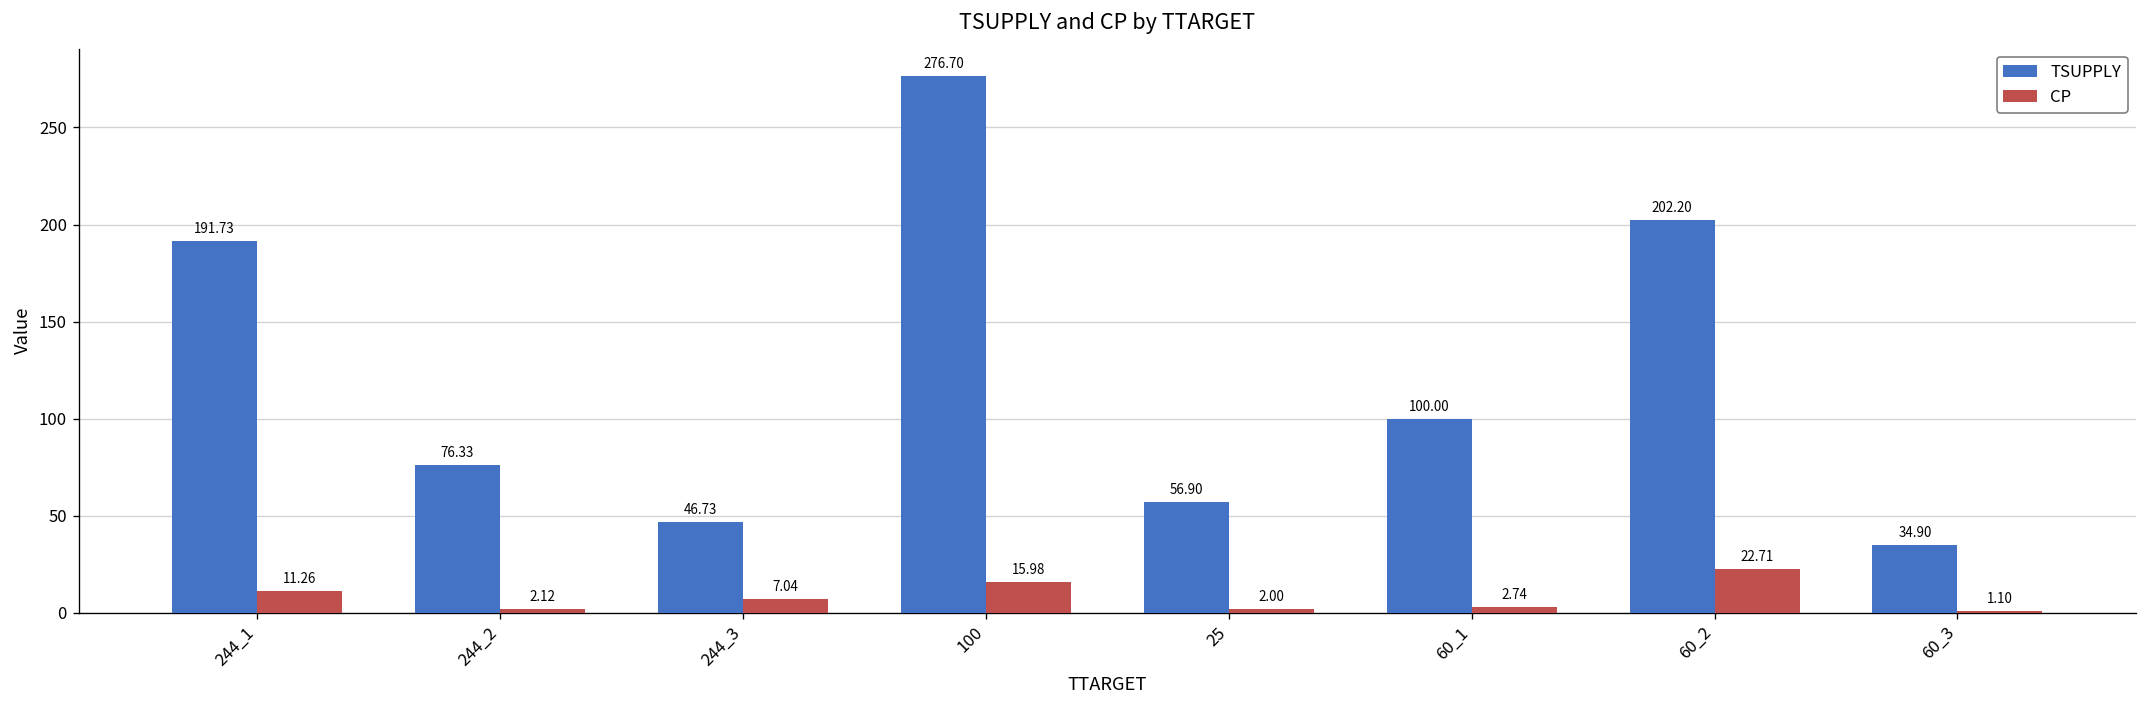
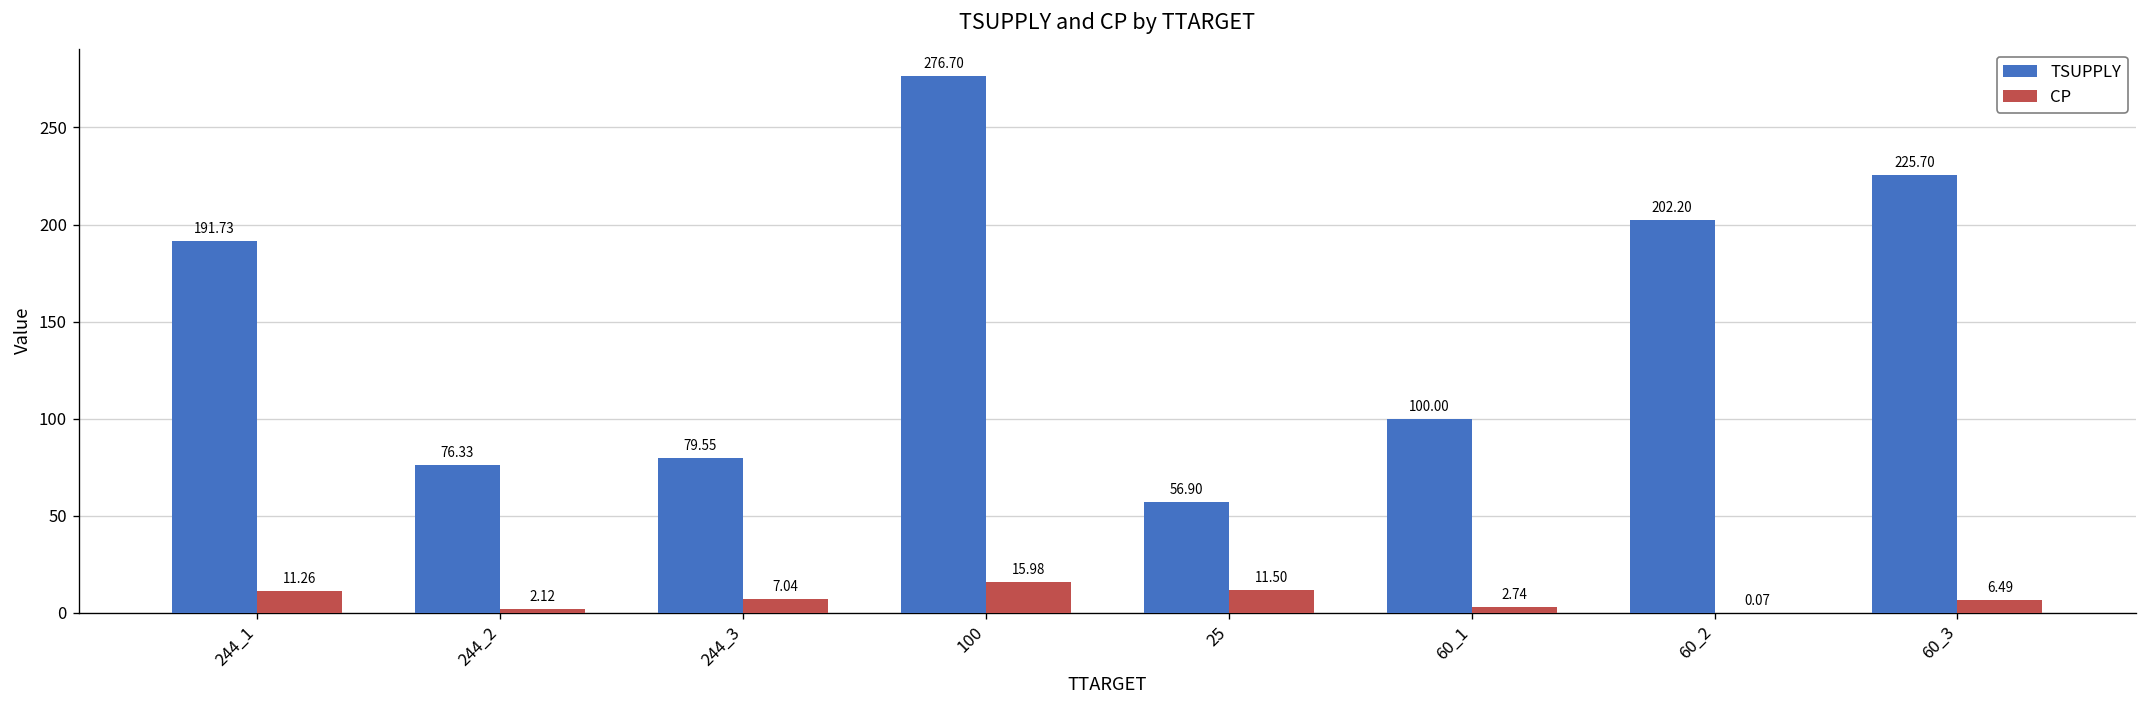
  {
    "TSUPPLY": {
      "244_1": 191.73,
      "244_2": 76.33,
-     "244_3": 46.73,
+     "244_3": 79.55,
      "100": 276.70,
      "25": 56.90,
      "60_1": 100.00,
      "60_2": 202.20,
-     "60_3": 34.90
+     "60_3": 225.70
    },
    "CP": {
      "244_1": 11.26,
      "244_2": 2.12,
      "244_3": 7.04,
      "100": 15.98,
-     "25": 2.00,
+     "25": 11.50,
      "60_1": 2.74,
-     "60_2": 22.71,
-     "60_3": 1.10
+     "60_2": 0.07,
+     "60_3": 6.49
    }
  }
